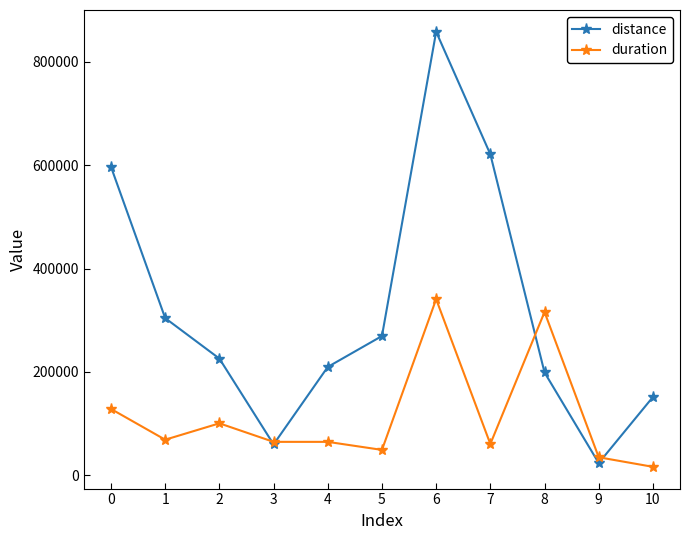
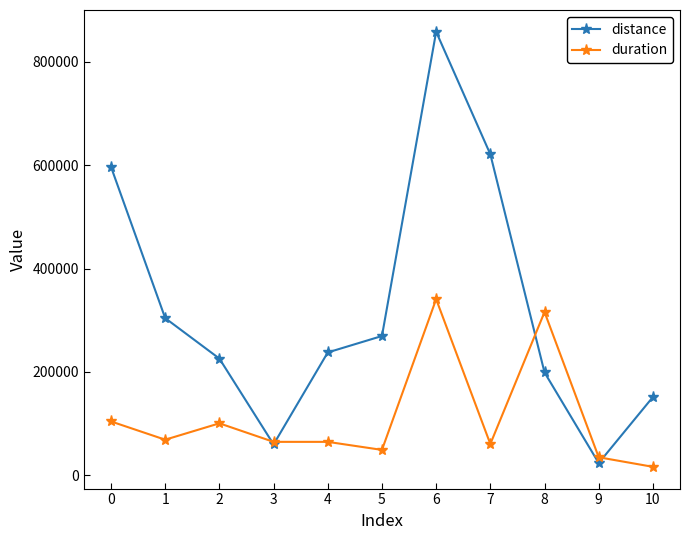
  {
    "distance": {
      "0": 600000,
      "1": 300000,
      "2": 230000,
-     "4": 210000,
+     "4": 240000,
      "5": 270000,
      "6": 860000,
      "7": 620000,
      "8": 200000,
      "9": 20000,
      "10": 150000
    },
    "duration": {
-     "0": 130000,
+     "0": 100000,
      "1": 70000,
      "2": 100000,
      "4": 60000,
      "5": 50000,
      "6": 340000,
      "7": 60000,
      "8": 320000,
      "9": 30000,
      "10": 20000
    }
  }
